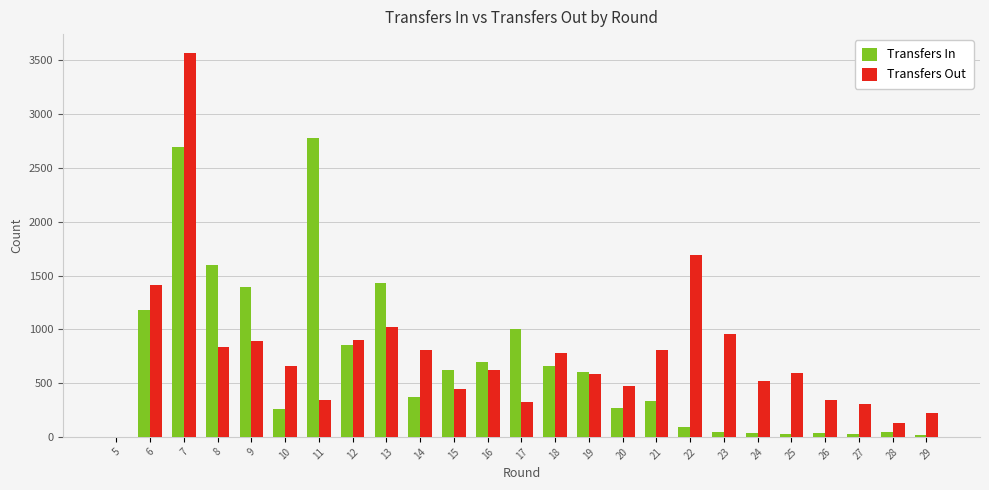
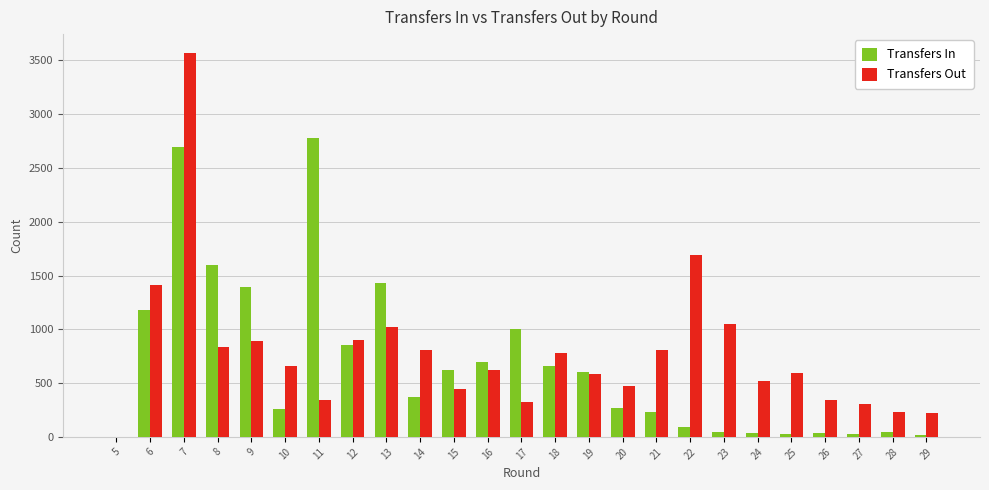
  {
    "Transfers In": {
      "5": 0,
      "6": 1180,
      "7": 2690,
      "8": 1600,
      "9": 1390,
      "10": 260,
      "11": 2780,
      "12": 850,
      "13": 1430,
      "14": 370,
      "15": 620,
      "16": 700,
      "17": 1010,
      "18": 660,
      "19": 610,
      "20": 270,
-     "21": 330,
+     "21": 230,
      "22": 90,
      "23": 40,
      "24": 30,
      "25": 30,
      "26": 30,
      "27": 20,
      "28": 40
    },
    "Transfers Out": {
      "5": 0,
      "6": 1410,
      "7": 3570,
      "8": 830,
      "9": 890,
      "10": 660,
      "11": 340,
      "12": 910,
      "13": 1020,
      "14": 800,
      "15": 440,
      "16": 620,
      "17": 320,
      "18": 780,
      "19": 590,
      "20": 470,
      "21": 810,
      "22": 1690,
-     "23": 960,
+     "23": 1050,
      "24": 520,
      "25": 590,
      "26": 340,
      "27": 300,
-     "28": 130,
+     "28": 230,
      "29": 220
    }
  }
